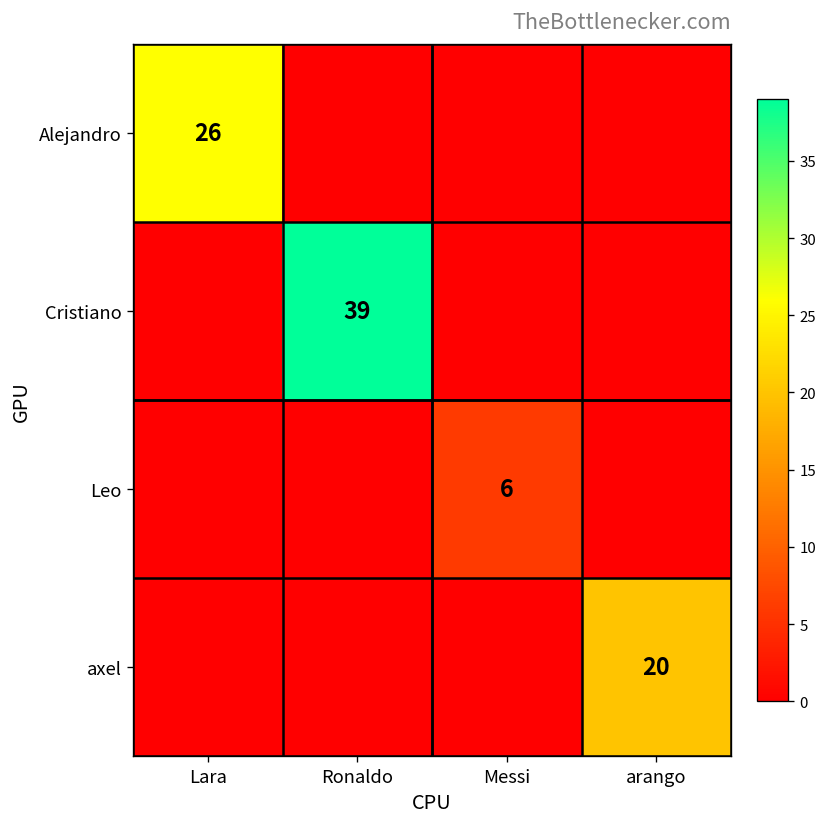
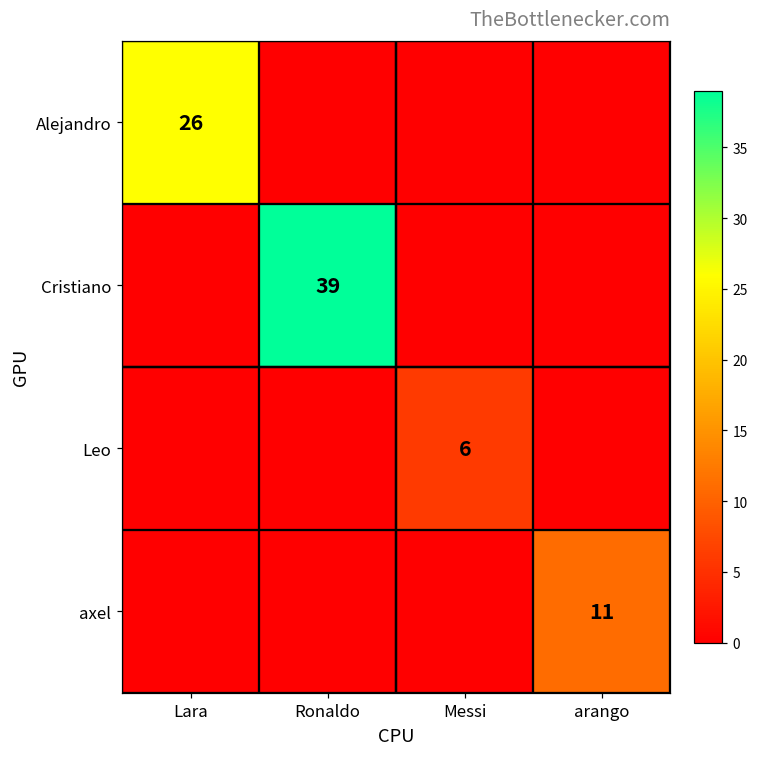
  {
    "Alejandro": {
      "Lara": 26
    },
    "Cristiano": {
      "Ronaldo": 39
    },
    "Leo": {
      "Messi": 6
    },
    "axel": {
-     "arango": 20
+     "arango": 11
    }
  }
